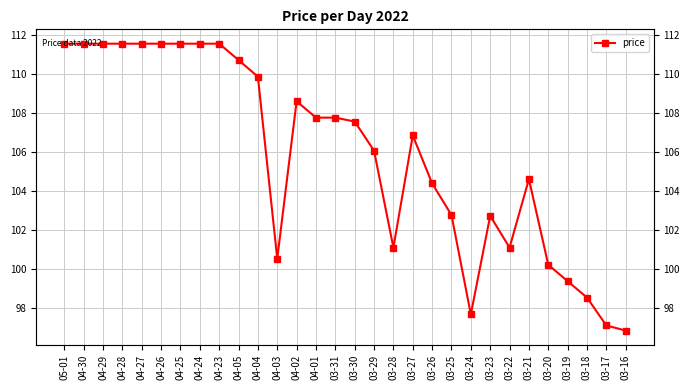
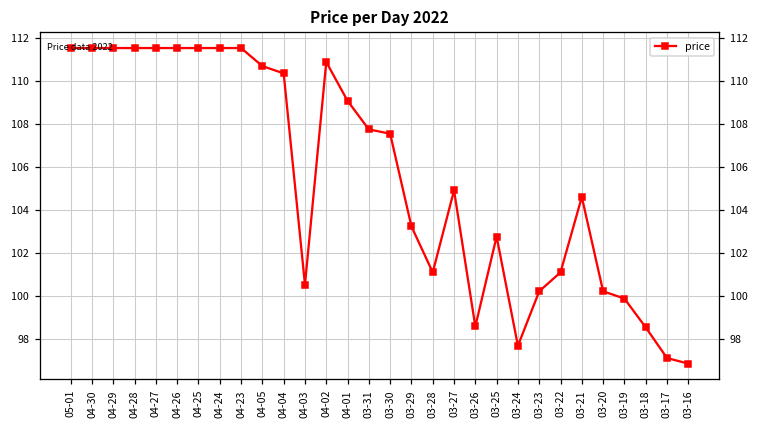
  {
    "04-29": 111.6,
    "04-28": 111.6,
    "04-27": 111.6,
    "04-26": 111.6,
    "04-25": 111.6,
    "04-24": 111.6,
    "04-23": 111.6,
    "04-05": 110.7,
-   "04-04": 109.9,
+   "04-04": 110.4,
    "04-03": 100.5,
-   "04-02": 108.6,
-   "04-01": 107.8,
+   "04-02": 110.9,
+   "04-01": 109.1,
    "03-31": 107.8,
    "03-30": 107.6,
-   "03-29": 106.1,
+   "03-29": 103.2,
    "03-28": 101.1,
-   "03-27": 106.9,
-   "03-26": 104.4,
+   "03-27": 104.9,
+   "03-26": 98.6,
    "03-25": 102.8,
    "03-24": 97.7,
-   "03-23": 102.7,
+   "03-23": 100.2,
    "03-22": 101.1,
    "03-21": 104.6,
    "03-20": 100.2,
-   "03-19": 99.4,
+   "03-19": 99.9,
    "03-18": 98.5,
    "03-17": 97.1,
    "03-16": 96.9
  }
